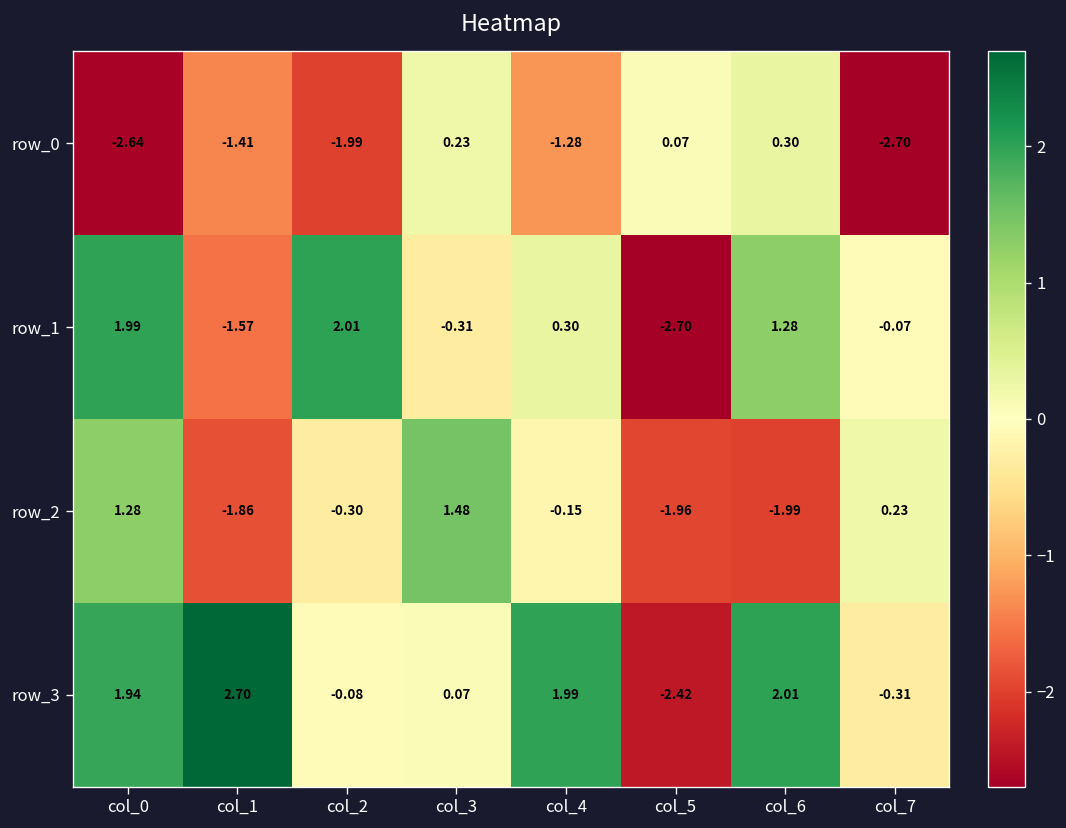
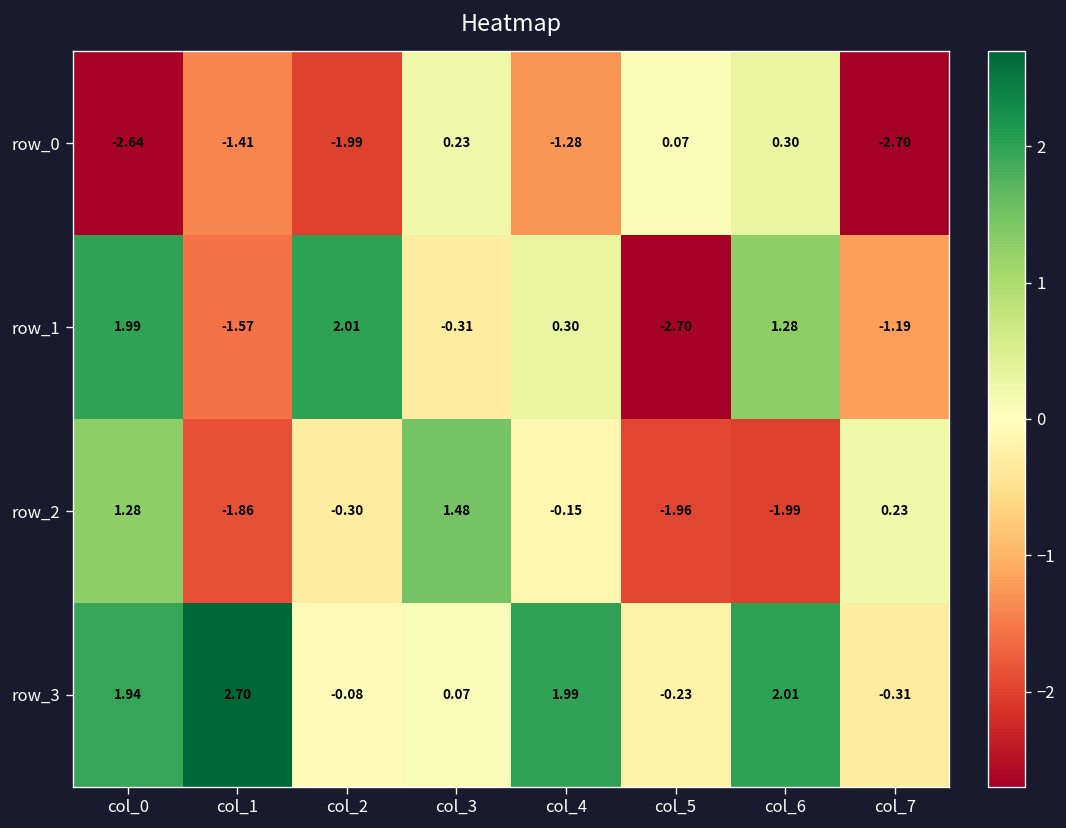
  {
    "row_0": {
      "col_0": -2.64,
      "col_1": -1.41,
      "col_2": -1.99,
      "col_3": 0.23,
      "col_4": -1.28,
      "col_5": 0.07,
      "col_6": 0.30,
      "col_7": -2.70
    },
    "row_1": {
      "col_0": 1.99,
      "col_1": -1.57,
      "col_2": 2.01,
      "col_3": -0.31,
      "col_4": 0.30,
      "col_5": -2.70,
      "col_6": 1.28,
-     "col_7": -0.07
+     "col_7": -1.19
    },
    "row_2": {
      "col_0": 1.28,
      "col_1": -1.86,
      "col_2": -0.30,
      "col_3": 1.48,
      "col_4": -0.15,
      "col_5": -1.96,
      "col_6": -1.99,
      "col_7": 0.23
    },
    "row_3": {
      "col_0": 1.94,
      "col_1": 2.70,
      "col_2": -0.08,
      "col_3": 0.07,
      "col_4": 1.99,
-     "col_5": -2.42,
+     "col_5": -0.23,
      "col_6": 2.01,
      "col_7": -0.31
    }
  }
